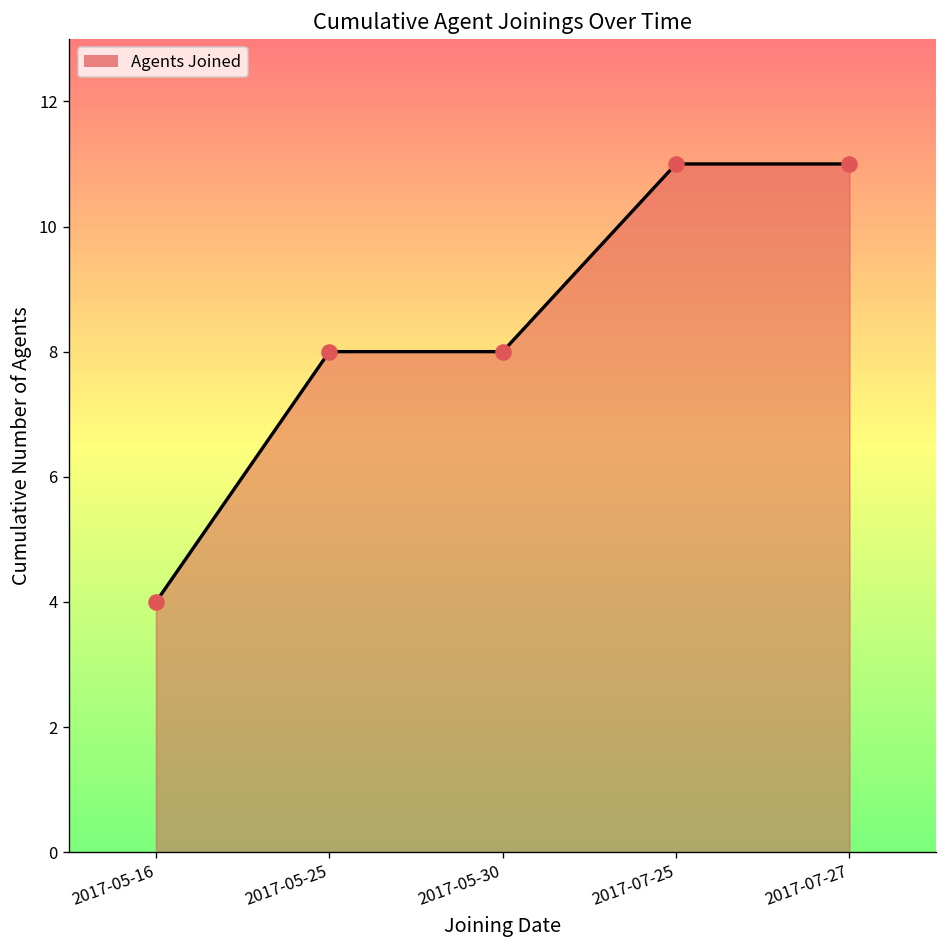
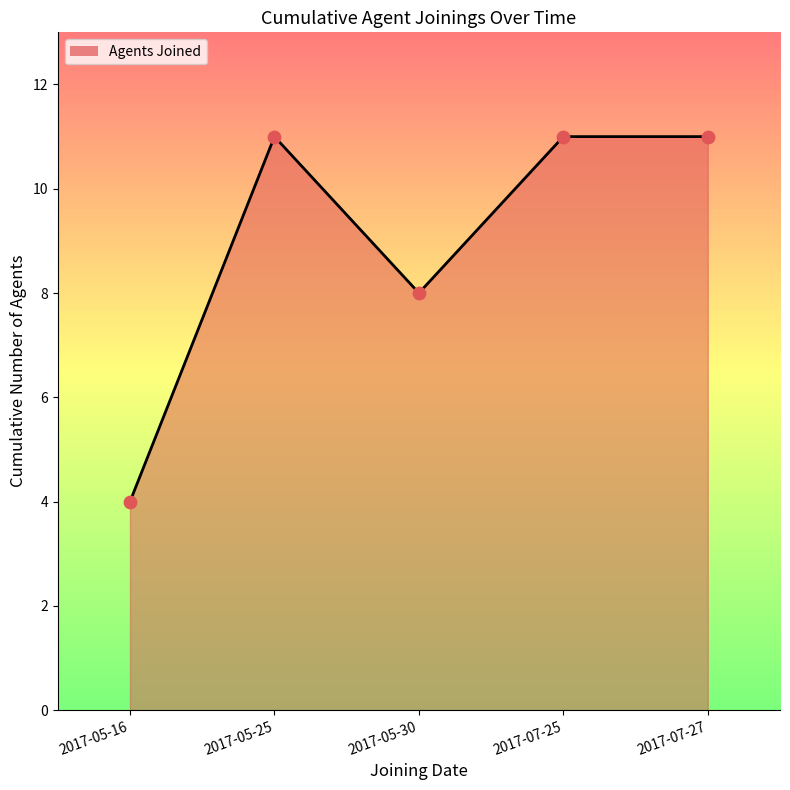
  {
    "2017-05-16": 4,
-   "2017-05-25": 8,
+   "2017-05-25": 11,
    "2017-05-30": 8,
    "2017-07-25": 11,
    "2017-07-27": 11
  }
